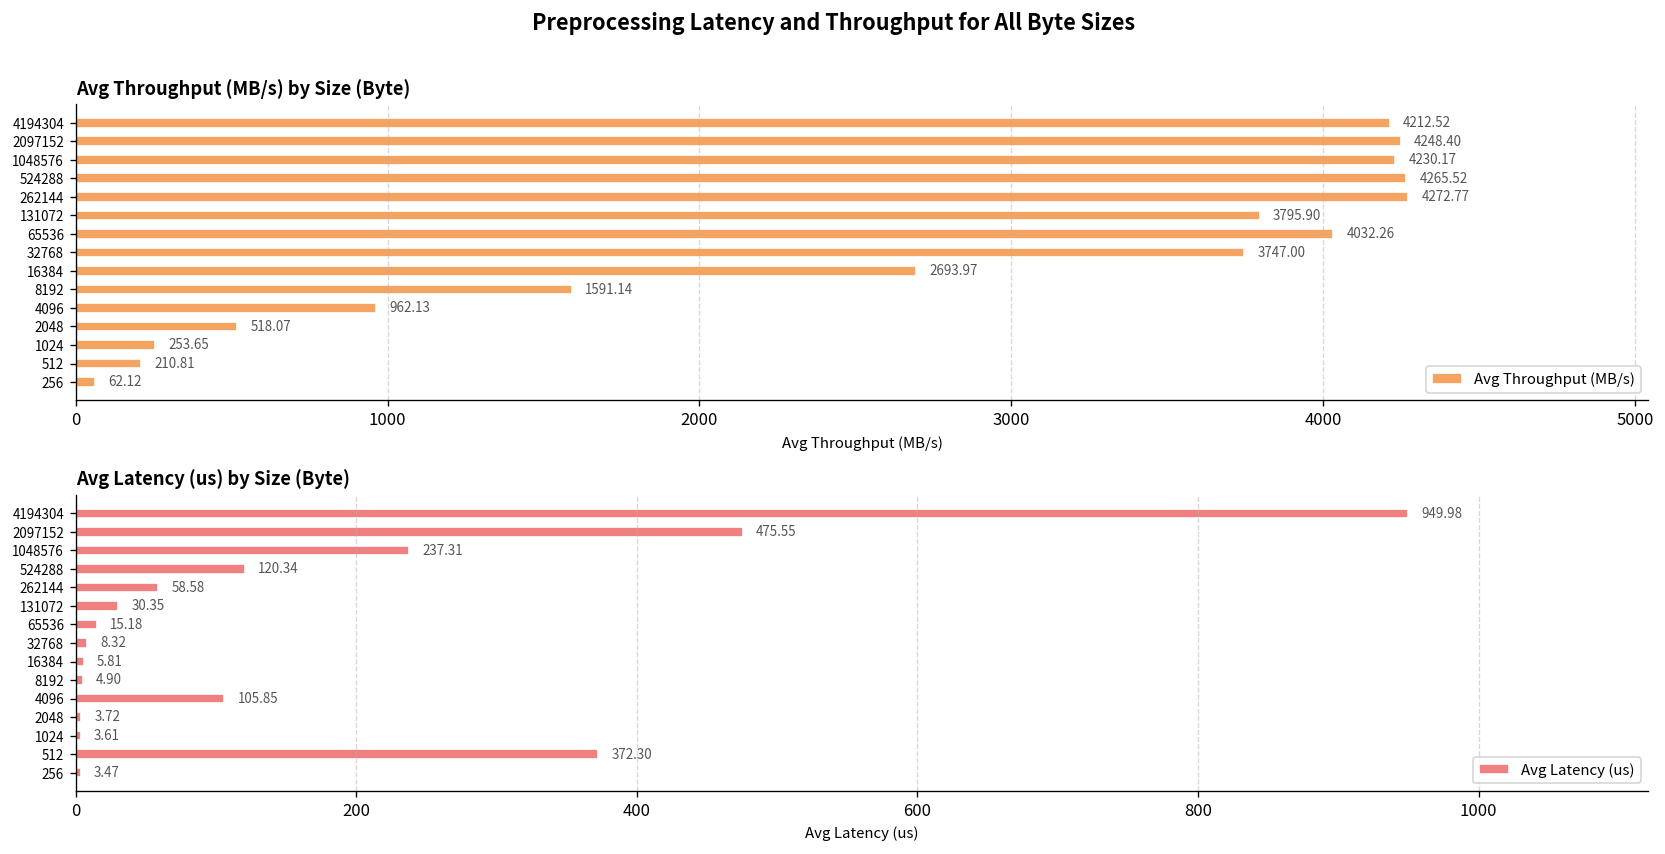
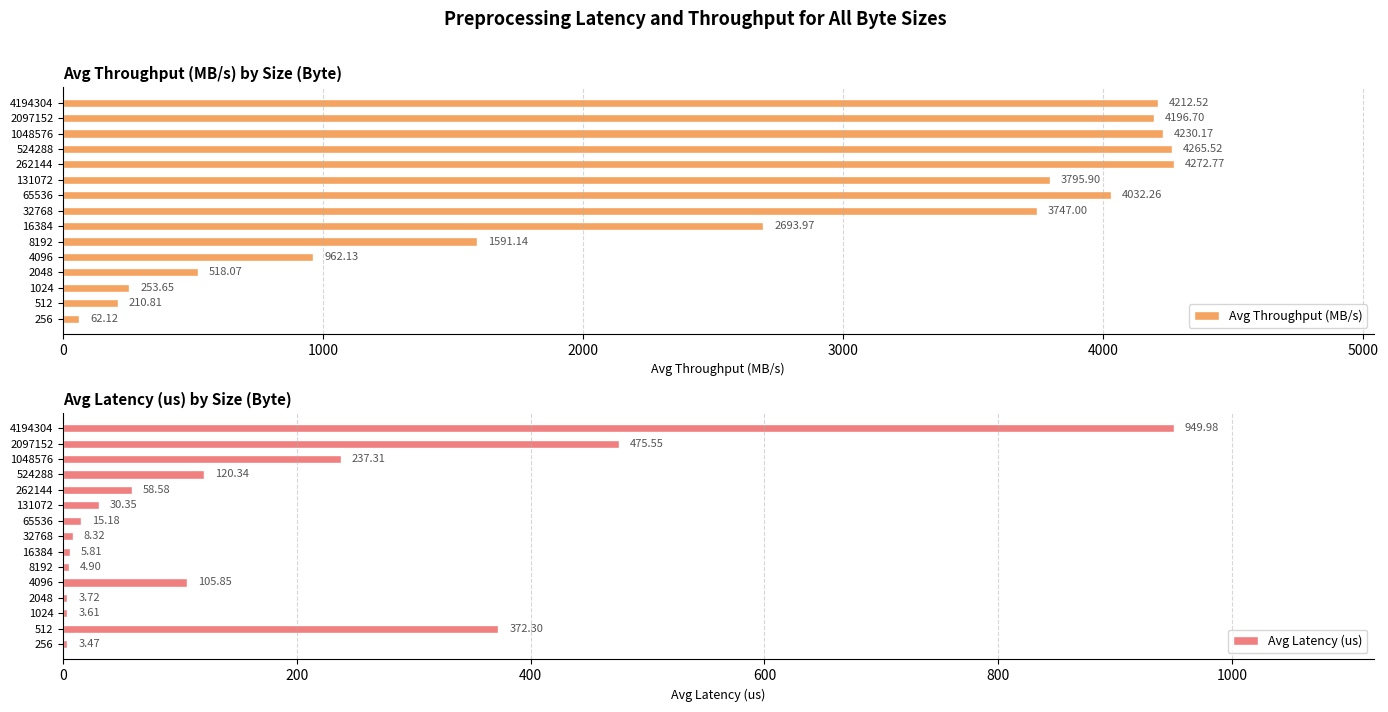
  {
    "Avg Throughput (MB/s) by Size (Byte)": {
      "4194304": 4212.52,
-     "2097152": 4248.40,
+     "2097152": 4196.70,
      "1048576": 4230.17,
      "524288": 4265.52,
      "262144": 4272.77,
      "131072": 3795.90,
      "65536": 4032.26,
      "32768": 3747.00,
      "16384": 2693.97,
      "8192": 1591.14,
      "4096": 962.13,
      "2048": 518.07,
      "1024": 253.65,
      "512": 210.81,
      "256": 62.12
    },
    "Avg Latency (us) by Size (Byte)": {
      "4194304": 949.98,
      "2097152": 475.55,
      "1048576": 237.31,
      "524288": 120.34,
      "262144": 58.58,
      "131072": 30.35,
      "65536": 15.18,
      "32768": 8.32,
      "16384": 5.81,
      "8192": 4.90,
      "4096": 105.85,
      "2048": 3.72,
      "1024": 3.61,
      "512": 372.30,
      "256": 3.47
    }
  }
